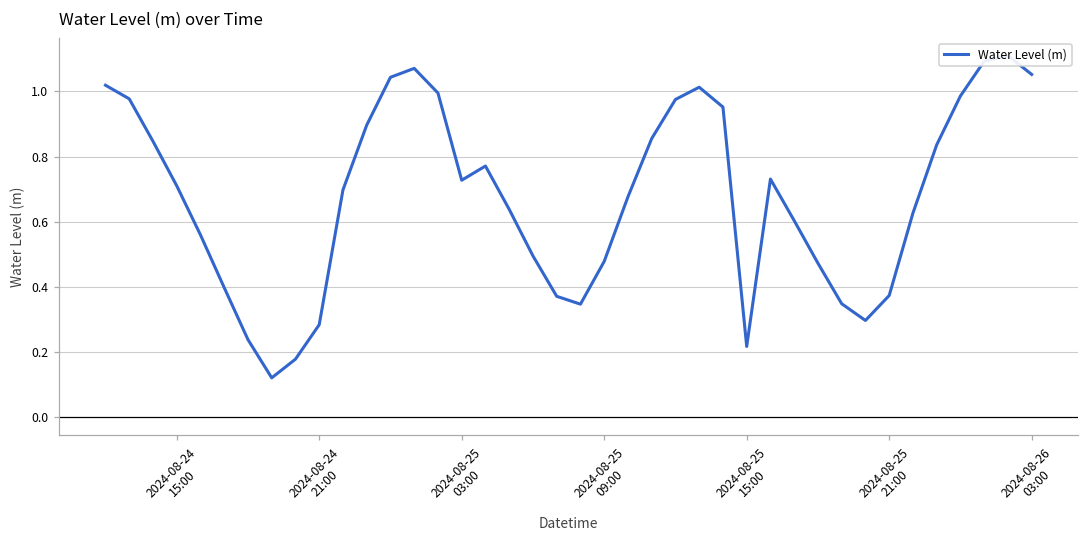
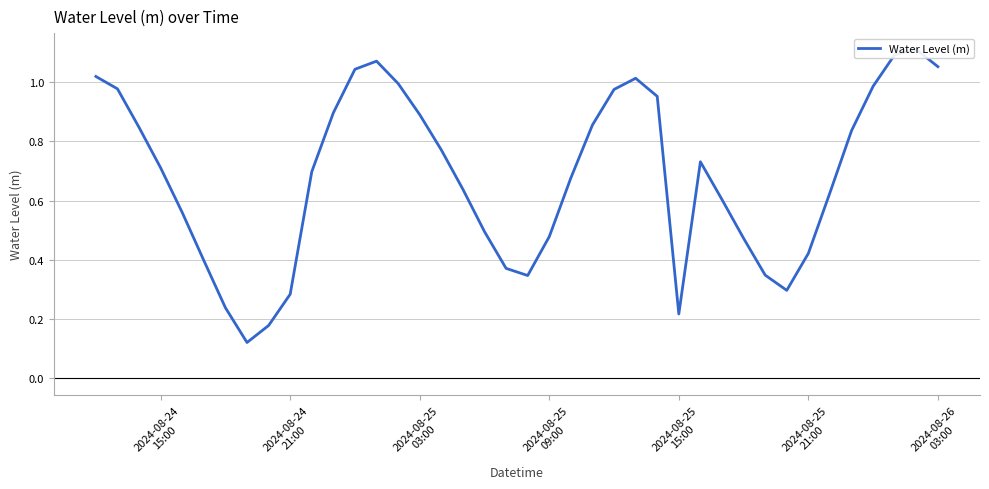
  {
    "2024-08-24 15:00": 0.71,
    "2024-08-24 21:00": 0.28,
-   "2024-08-25 03:00": 0.73,
+   "2024-08-25 03:00": 0.89,
    "2024-08-25 09:00": 0.48,
    "2024-08-25 15:00": 0.22,
-   "2024-08-25 21:00": 0.37,
+   "2024-08-25 21:00": 0.42,
    "2024-08-26 03:00": 1.05
  }
